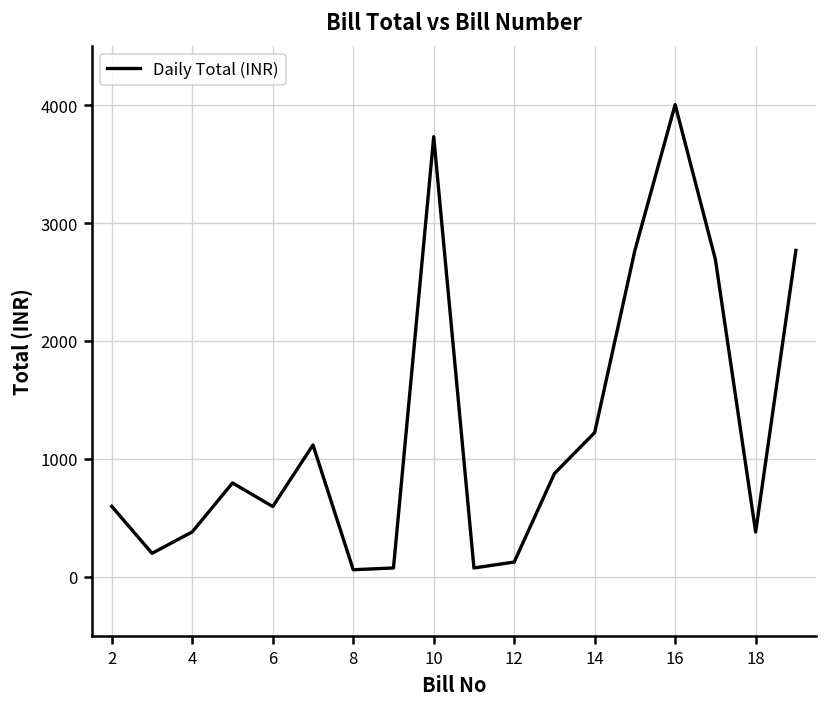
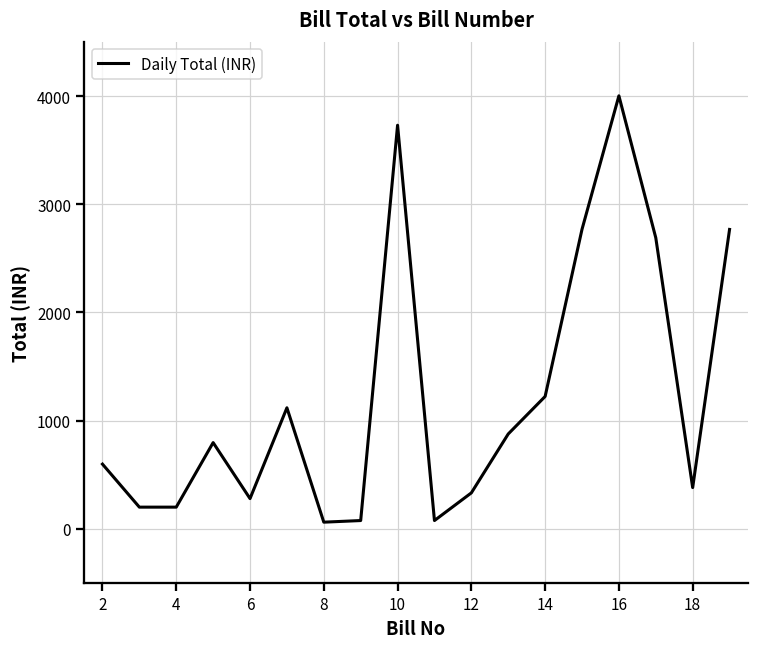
  {
    "2": 600,
-   "4": 400,
-   "6": 600,
+   "4": 200,
+   "6": 300,
    "8": 100,
    "10": 3700,
-   "12": 100,
+   "12": 300,
    "14": 1200,
    "16": 4000,
    "18": 400
  }
